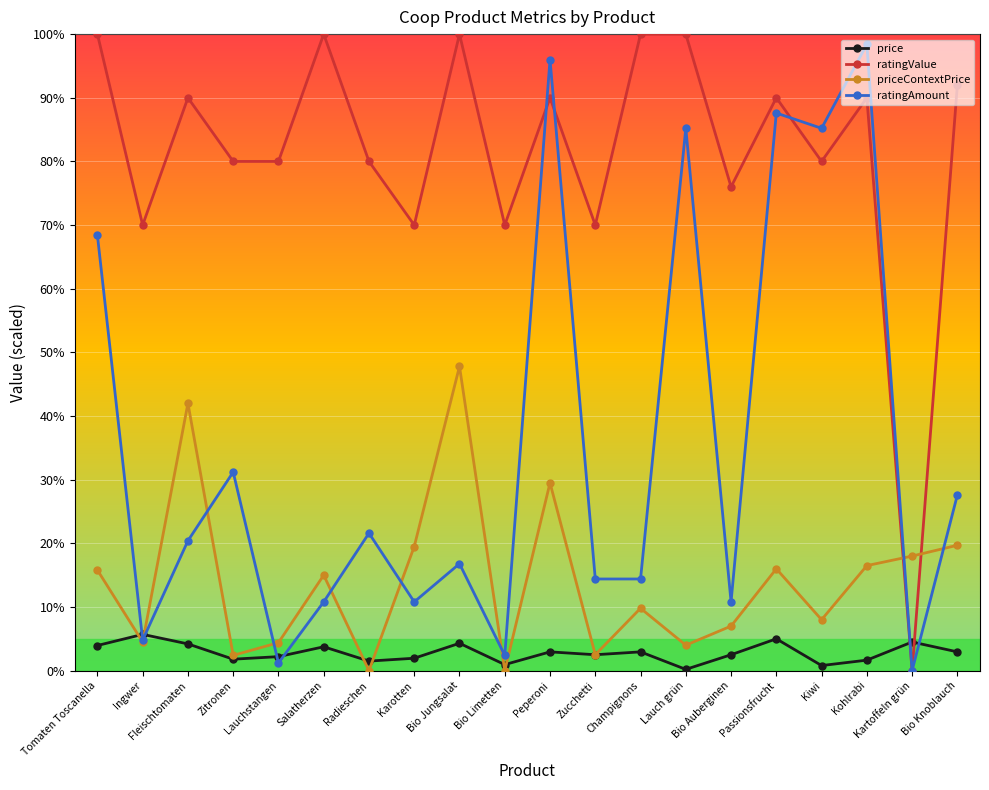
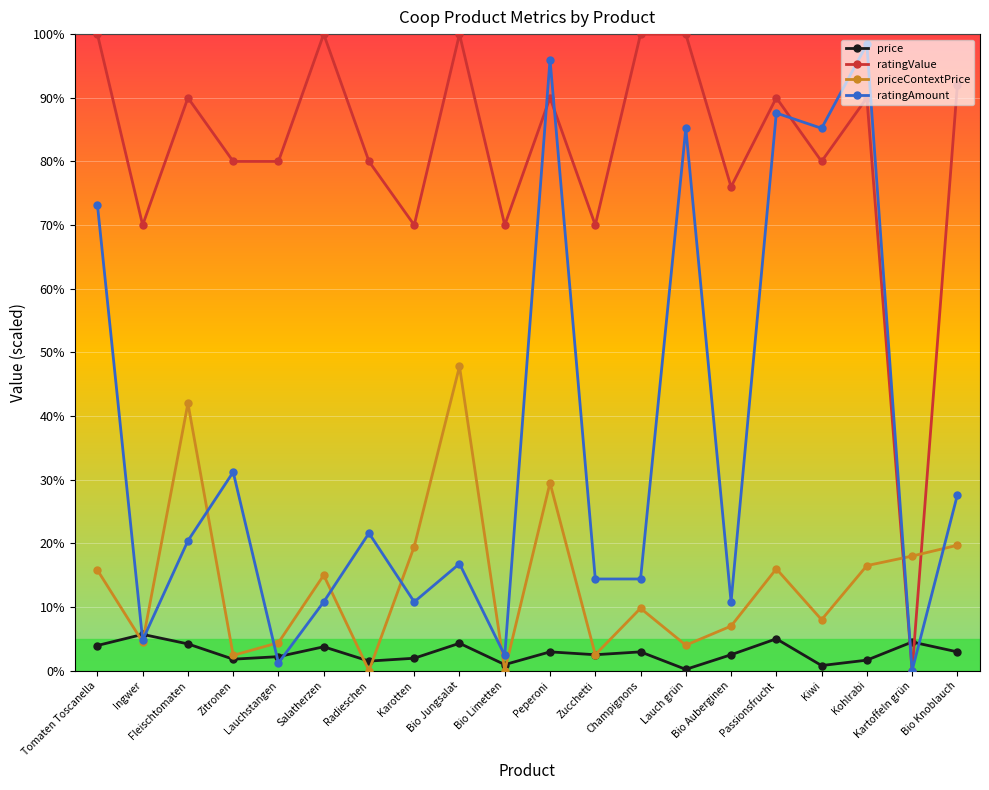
  {
    "price": {
      "Ingwer": "6%"
    },
    "ratingValue": {
      "Tomaten Toscanella": "100%",
      "Ingwer": "70%",
      "Fleischtomaten": "90%",
      "Zitronen": "80%",
      "Lauchstangen": "80%",
      "Salatherzen": "100%",
      "Radieschen": "80%",
      "Karotten": "70%",
      "Bio Jungsalat": "100%",
      "Bio Limetten": "70%",
      "Peperoni": "90%",
      "Zucchetti": "70%",
      "Champignons": "100%",
      "Lauch grün": "100%",
      "Bio Auberginen": "76%",
      "Passionsfrucht": "90%",
      "Kiwi": "80%"
    },
    "priceContextPrice": {
      "Tomaten Toscanella": "16%",
      "Fleischtomaten": "42%",
      "Salatherzen": "15%",
      "Karotten": "20%",
      "Bio Jungsalat": "48%",
      "Peperoni": "30%",
      "Champignons": "10%",
      "Bio Auberginen": "7%",
      "Passionsfrucht": "16%",
      "Kiwi": "8%",
      "Kohlrabi": "17%",
      "Kartoffeln grün": "18%",
      "Bio Knoblauch": "20%"
    },
    "ratingAmount": {
-     "Tomaten Toscanella": "68%",
+     "Tomaten Toscanella": "73%",
      "Fleischtomaten": "20%",
      "Zitronen": "31%",
      "Salatherzen": "11%",
      "Radieschen": "22%",
      "Karotten": "11%",
      "Bio Jungsalat": "17%",
      "Peperoni": "96%",
      "Zucchetti": "14%",
      "Champignons": "14%",
      "Lauch grün": "85%",
      "Bio Auberginen": "11%",
      "Passionsfrucht": "88%",
      "Kiwi": "85%",
      "Bio Knoblauch": "28%"
    }
  }
